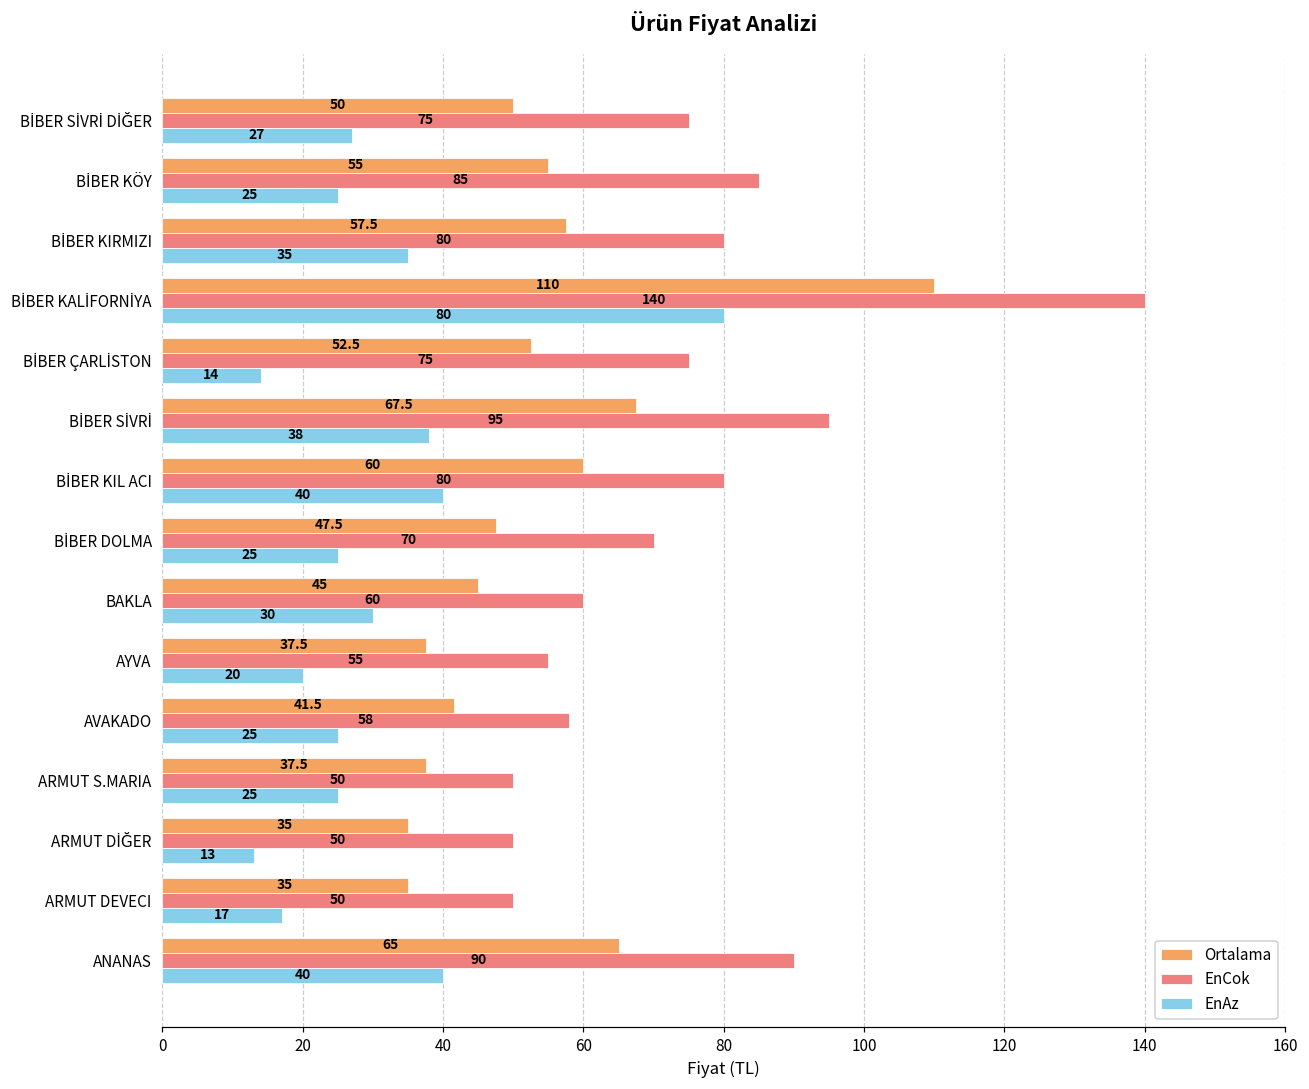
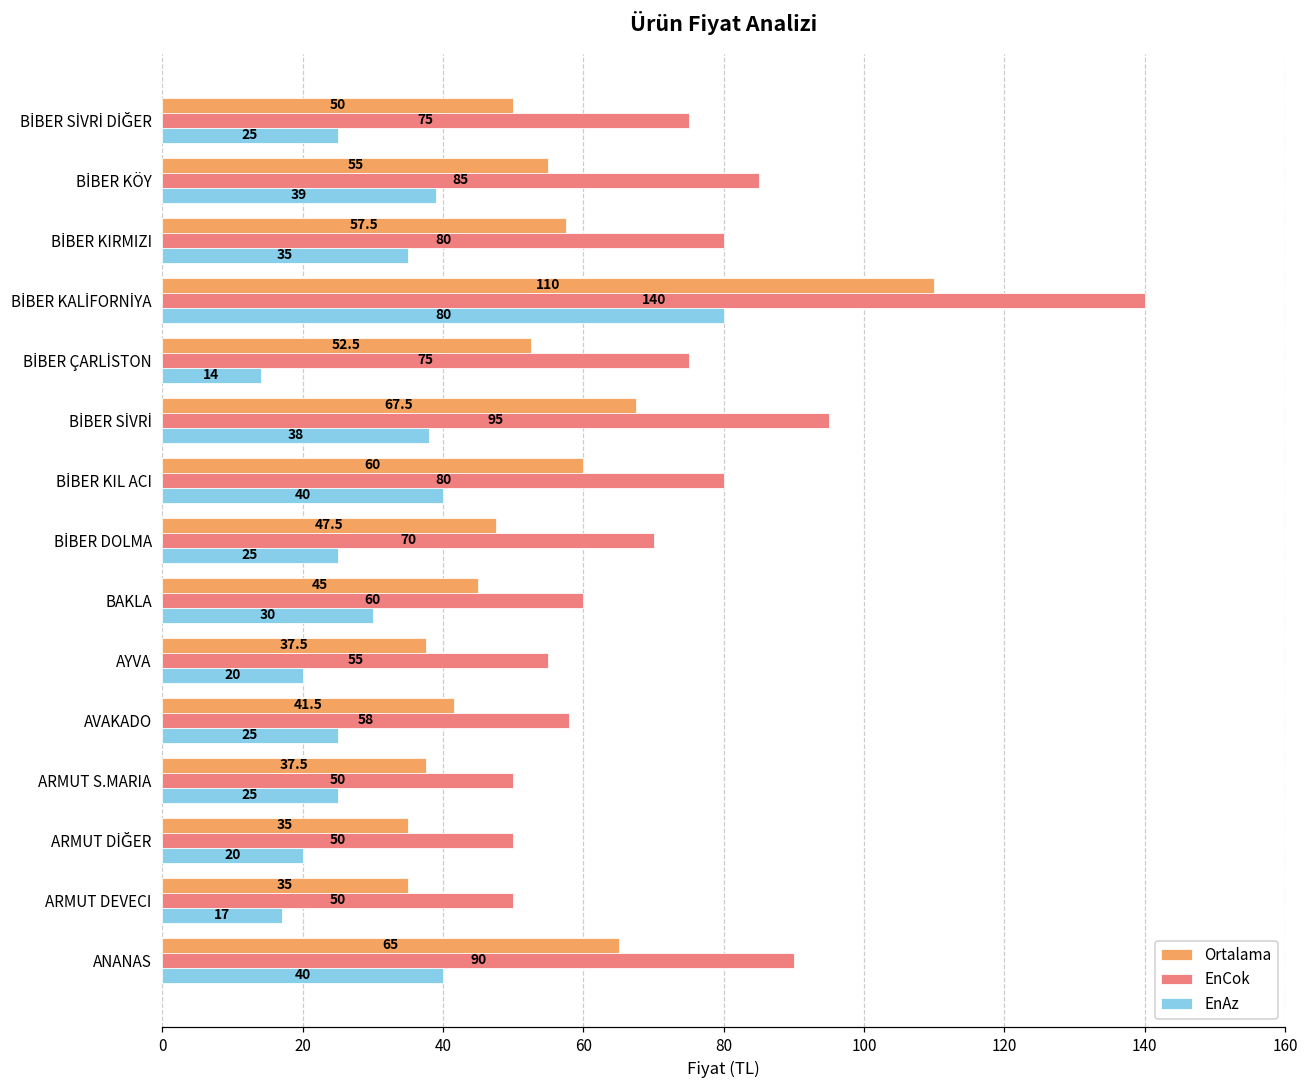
  {
    "EnAz": {
-     "BİBER SİVRİ DİĞER": 27,
-     "BİBER KÖY": 25,
+     "BİBER SİVRİ DİĞER": 25,
+     "BİBER KÖY": 39,
      "BİBER KIRMIZI": 35,
      "BİBER KALİFORNİYA": 80,
      "BİBER ÇARLİSTON": 14,
      "BİBER SİVRİ": 38,
      "BİBER KIL ACI": 40,
      "BİBER DOLMA": 25,
      "BAKLA": 30,
      "AYVA": 20,
      "AVAKADO": 25,
      "ARMUT S.MARIA": 25,
-     "ARMUT DİĞER": 13,
+     "ARMUT DİĞER": 20,
      "ARMUT DEVECI": 17,
      "ANANAS": 40
    }
  }
